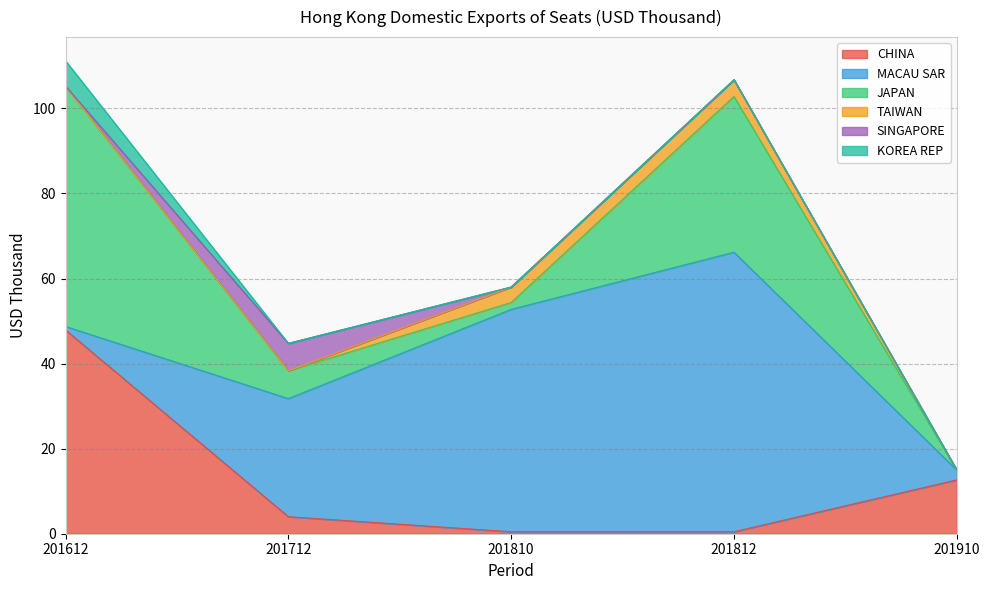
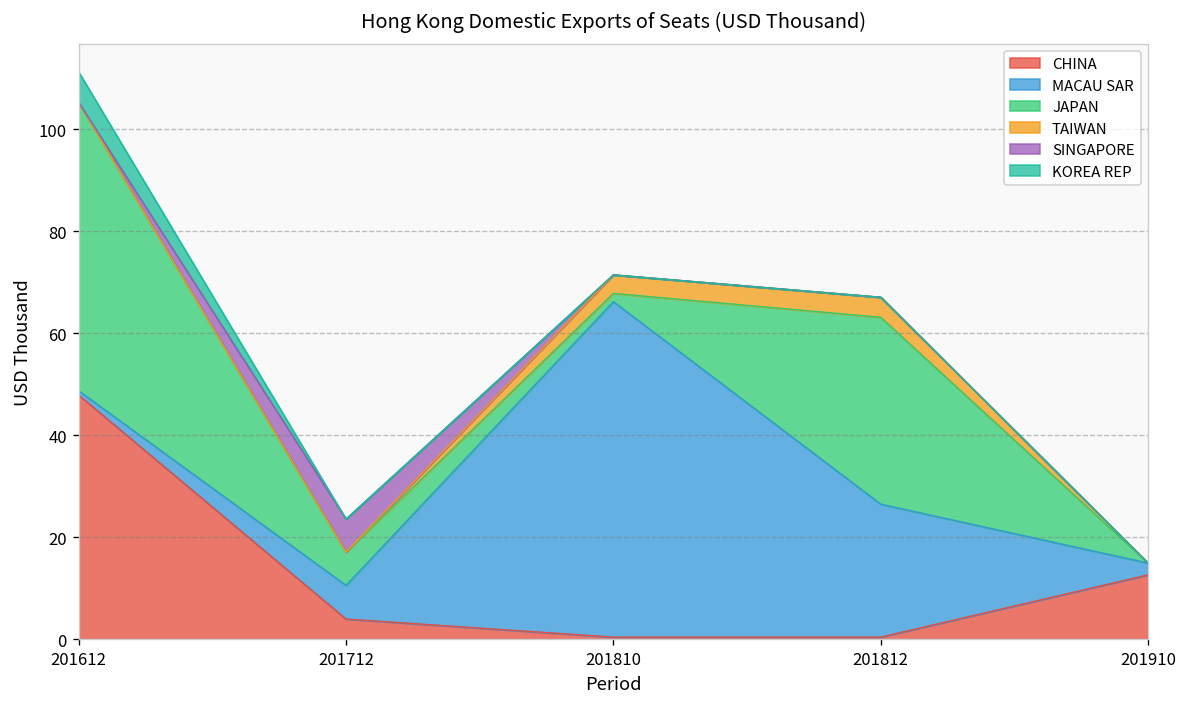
  {
    "CHINA": {
      "201612": 48,
      "201712": 4,
      "201810": 0,
      "201812": 0,
      "201910": 13
    },
    "MACAU SAR": {
      "201612": 1,
-     "201712": 28,
-     "201810": 52,
-     "201812": 66
+     "201712": 7,
+     "201810": 66,
+     "201812": 26
    }
  }
